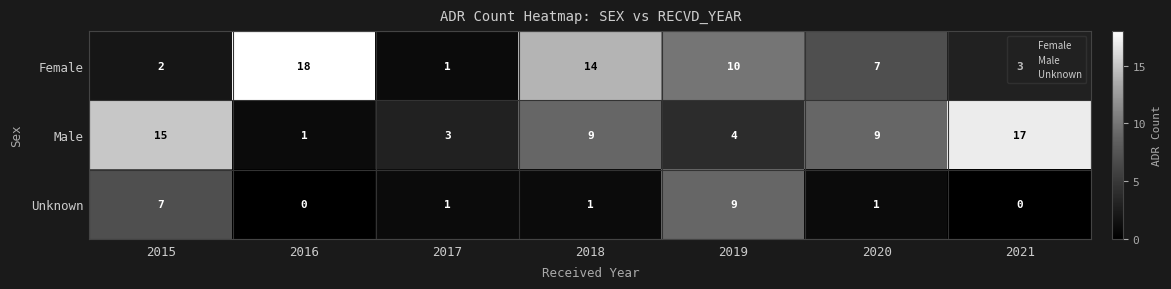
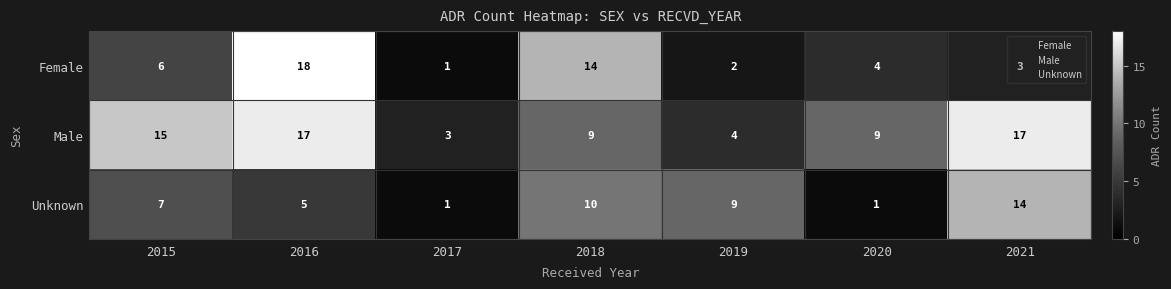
  {
    "Female": {
-     "2015": 2,
+     "2015": 6,
      "2016": 18,
      "2017": 1,
      "2018": 14,
-     "2019": 10,
-     "2020": 7
+     "2019": 2,
+     "2020": 4
    },
    "Male": {
      "2015": 15,
-     "2016": 1,
+     "2016": 17,
      "2017": 3,
      "2018": 9,
      "2019": 4,
      "2020": 9,
      "2021": 17
    },
    "Unknown": {
      "2015": 7,
-     "2016": 0,
+     "2016": 5,
      "2017": 1,
-     "2018": 1,
+     "2018": 10,
      "2019": 9,
      "2020": 1,
-     "2021": 0
+     "2021": 14
    }
  }
